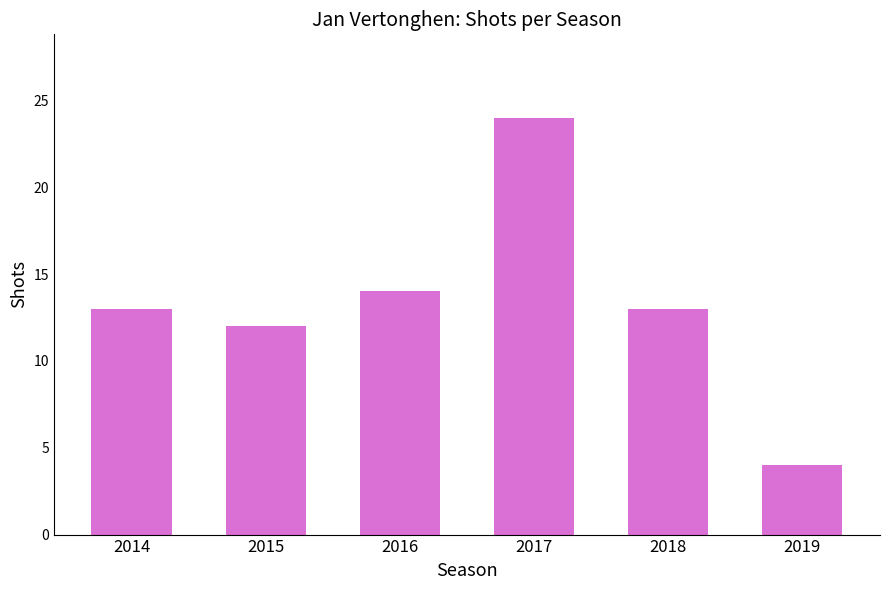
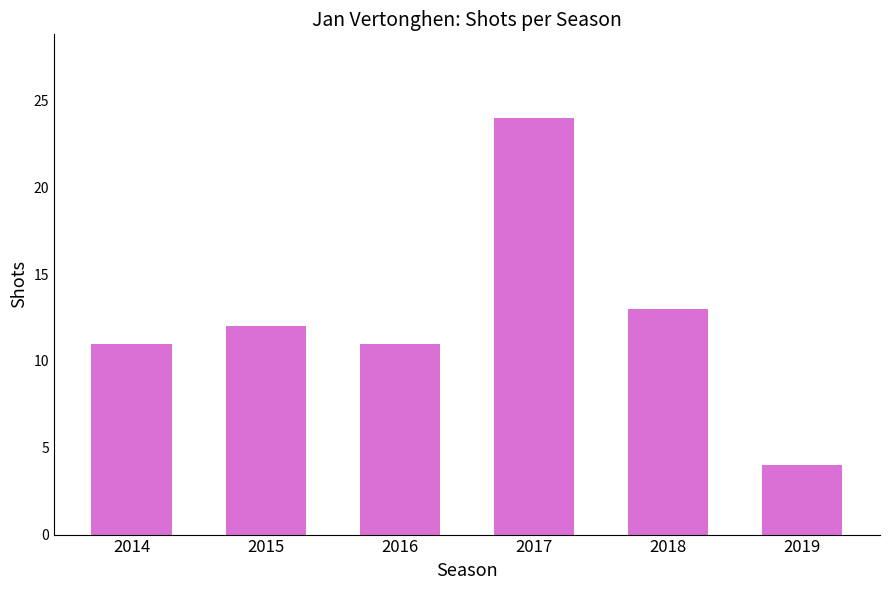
  {
-   "2014": 13,
+   "2014": 11,
    "2015": 12,
-   "2016": 14,
+   "2016": 11,
    "2017": 24,
    "2018": 13,
    "2019": 4
  }
